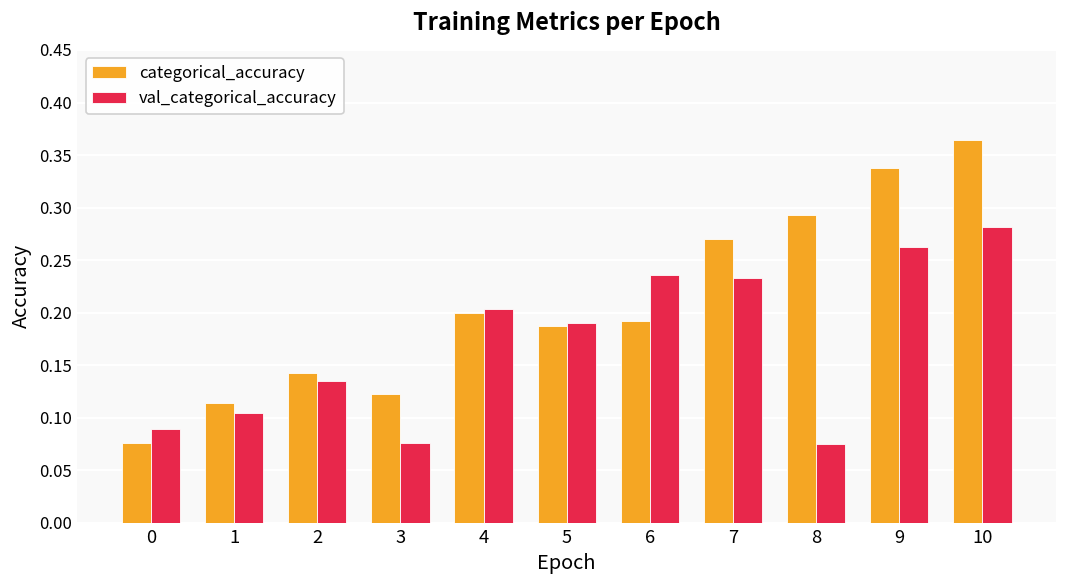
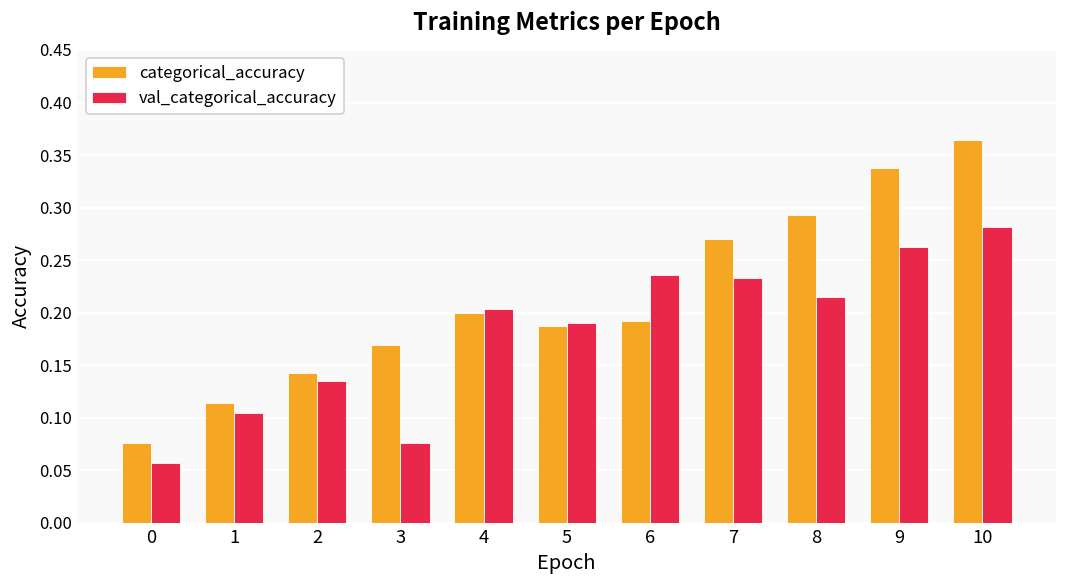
  {
    "categorical_accuracy": {
      "0": 0.08,
      "1": 0.11,
      "2": 0.14,
-     "3": 0.12,
+     "3": 0.17,
      "4": 0.20,
      "5": 0.19,
      "6": 0.19,
      "7": 0.27,
      "8": 0.29,
      "9": 0.34,
      "10": 0.36
    },
    "val_categorical_accuracy": {
-     "0": 0.09,
+     "0": 0.06,
      "1": 0.10,
      "2": 0.13,
      "3": 0.08,
      "4": 0.20,
      "5": 0.19,
      "6": 0.24,
      "7": 0.23,
-     "8": 0.07,
+     "8": 0.21,
      "9": 0.26,
      "10": 0.28
    }
  }
